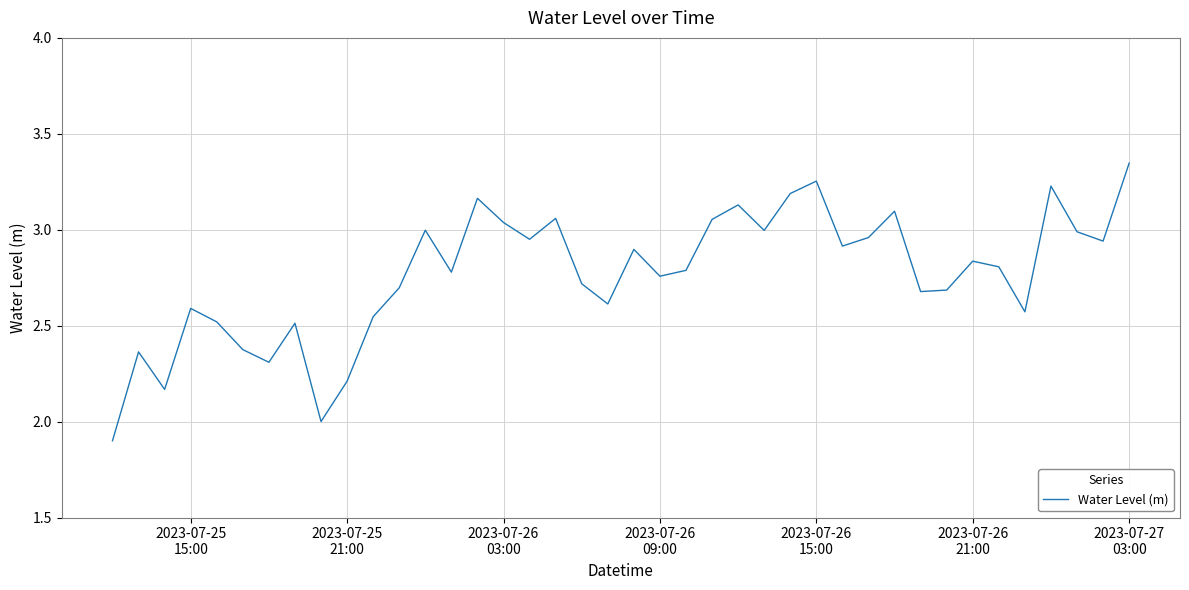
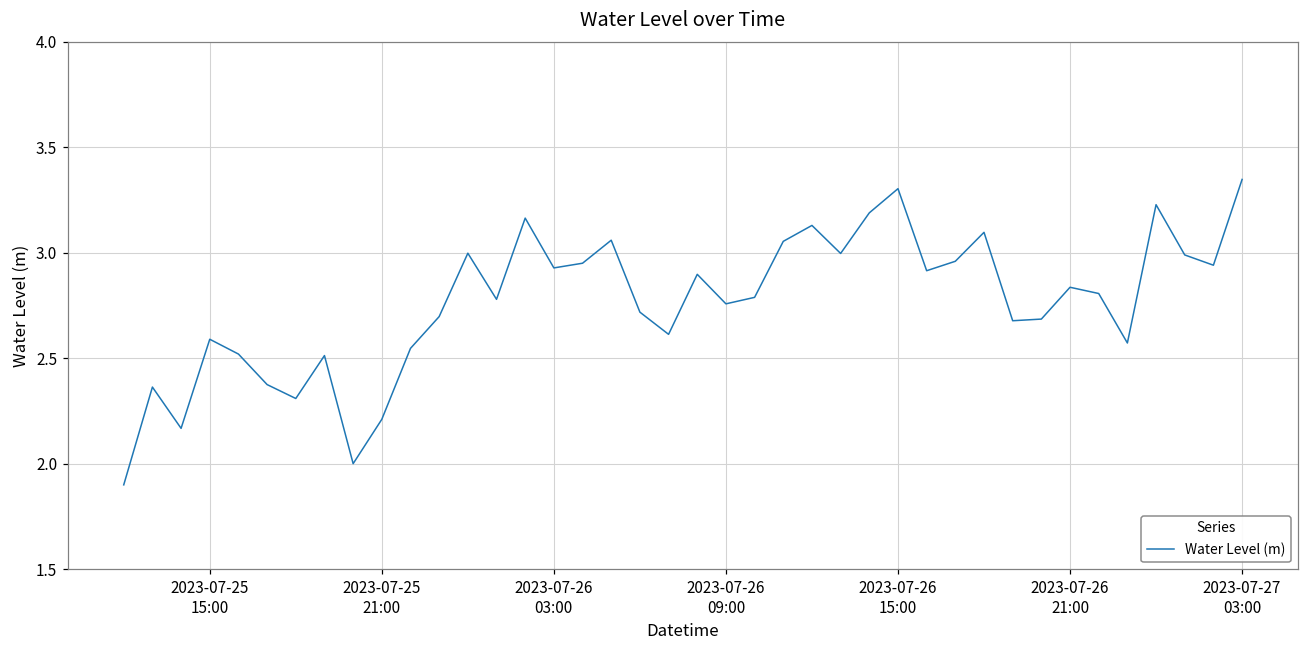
  {
    "2023-07-25 15:00": 2.59,
    "2023-07-25 21:00": 2.21,
-   "2023-07-26 03:00": 3.04,
+   "2023-07-26 03:00": 2.93,
    "2023-07-26 09:00": 2.76,
-   "2023-07-26 15:00": 3.25,
+   "2023-07-26 15:00": 3.30,
    "2023-07-26 21:00": 2.84,
    "2023-07-27 03:00": 3.35
  }
